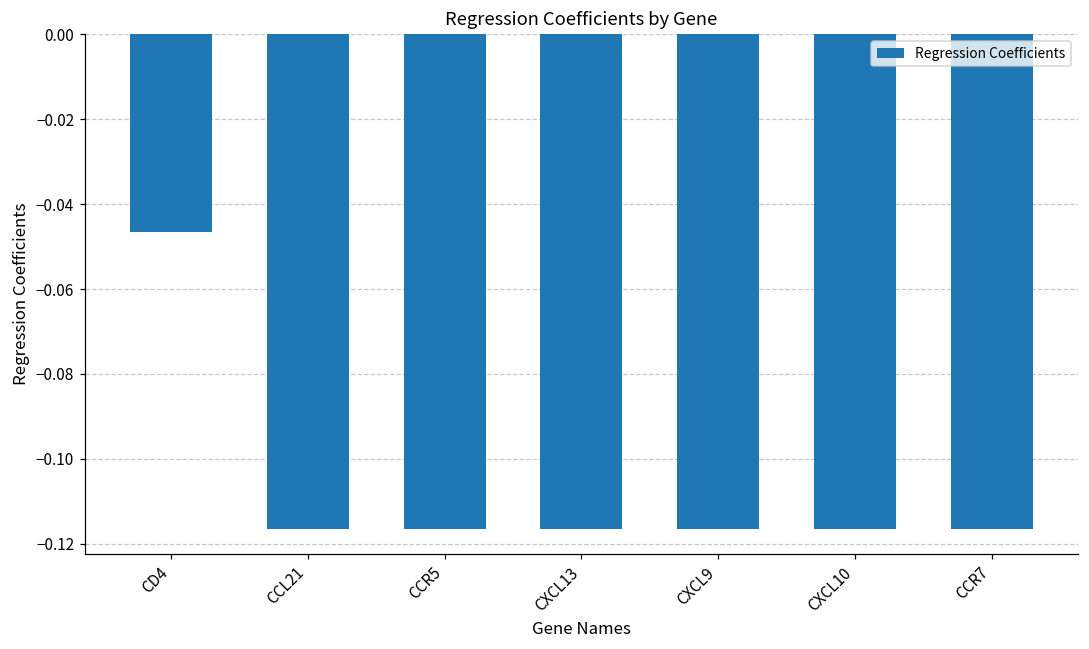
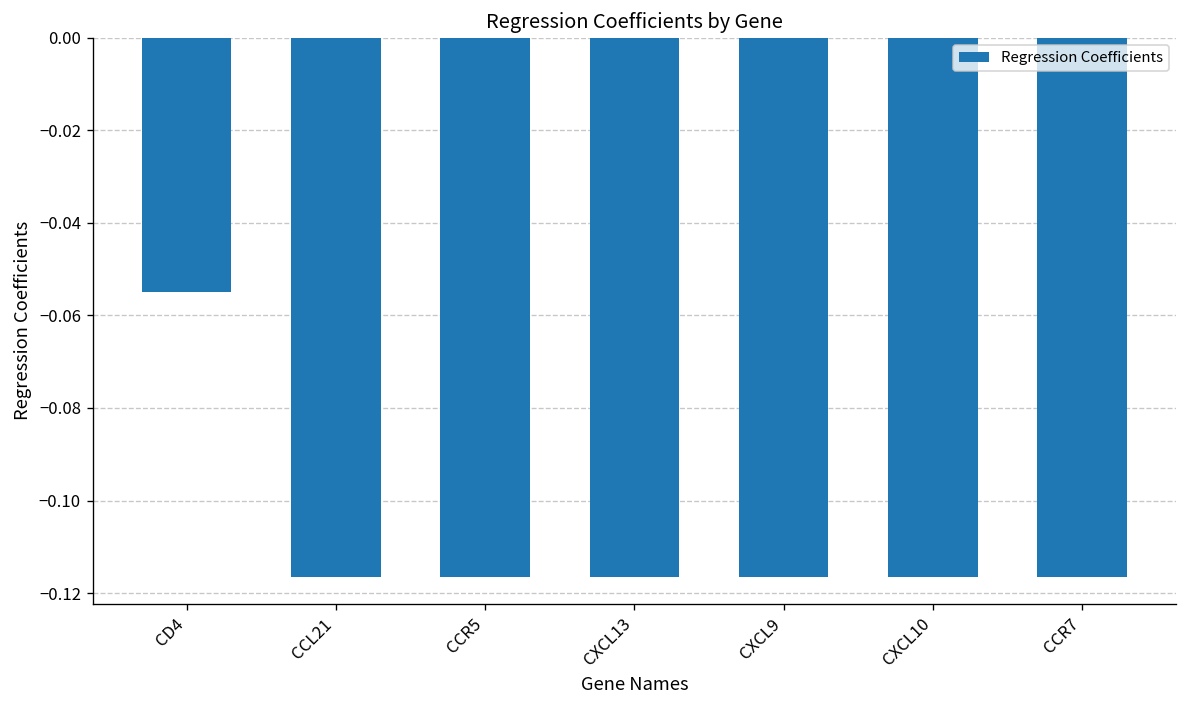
  {
-   "CD4": -0.047,
+   "CD4": -0.055,
    "CCL21": -0.117,
    "CCR5": -0.117,
    "CXCL13": -0.117,
    "CXCL9": -0.117,
    "CXCL10": -0.117,
    "CCR7": -0.117
  }
